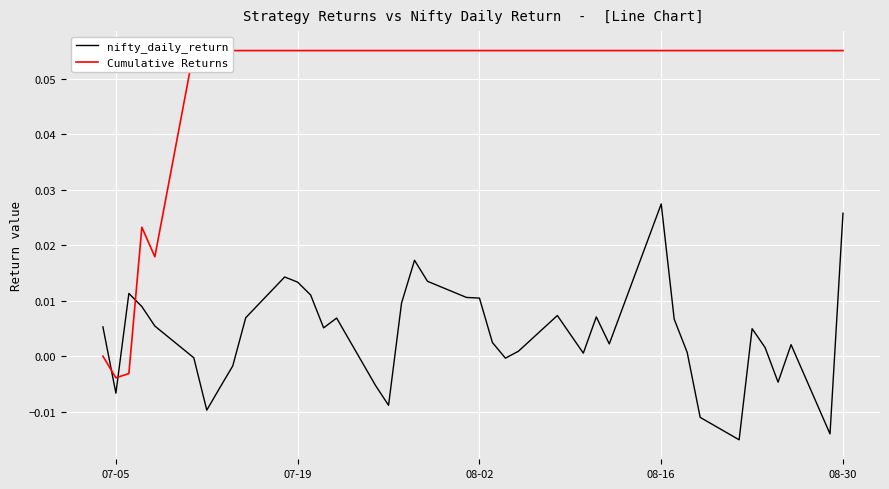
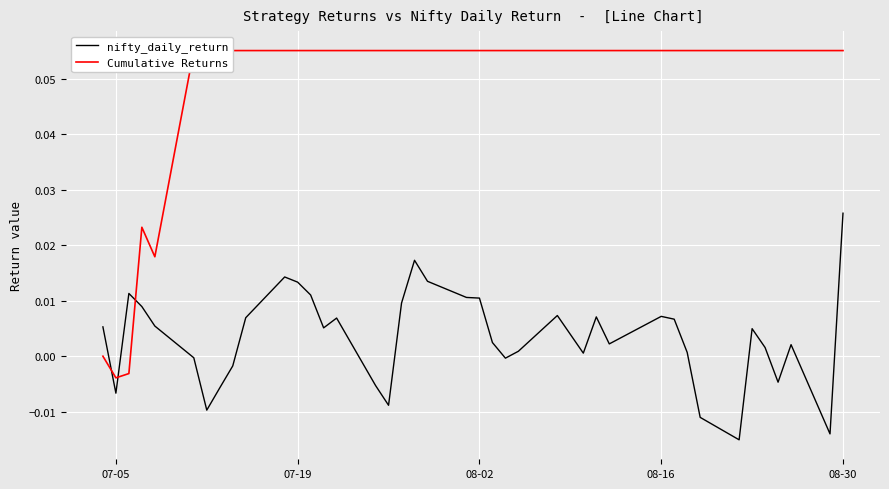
  {
    "nifty_daily_return": {
      "07-05": -0.007,
      "07-19": 0.013,
      "08-02": 0.010,
-     "08-16": 0.027,
+     "08-16": 0.007,
      "08-30": 0.026
    },
    "Cumulative Returns": {
      "07-05": -0.004,
      "07-19": 0.055,
      "08-02": 0.055,
      "08-16": 0.055,
      "08-30": 0.055
    }
  }
